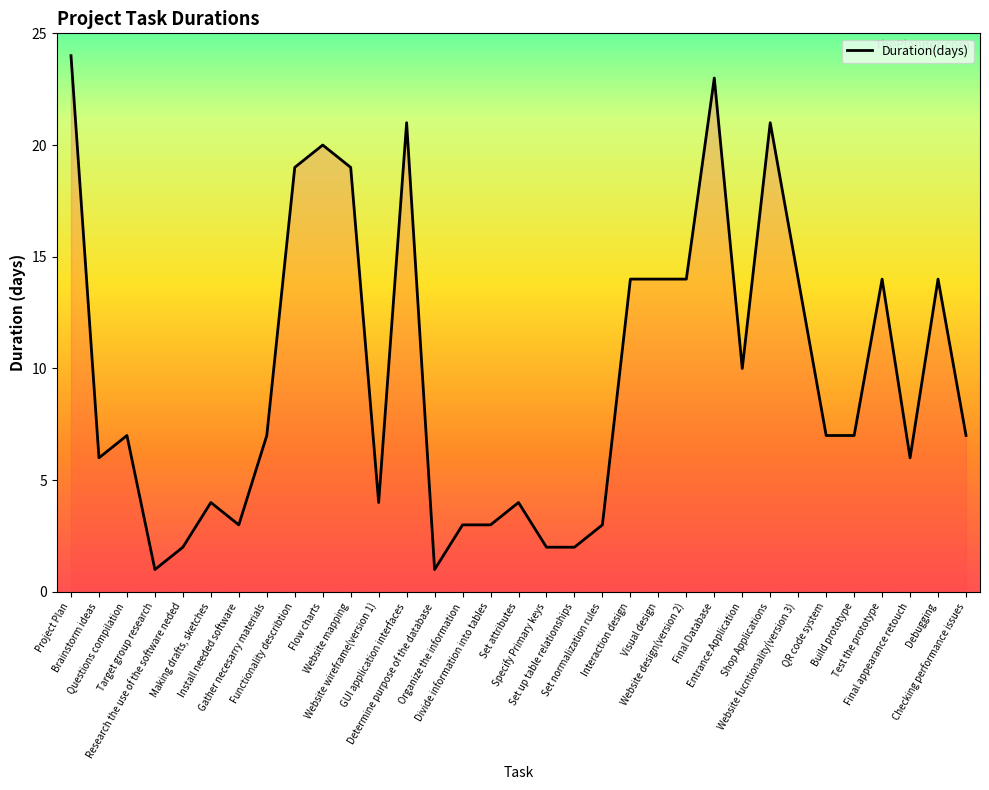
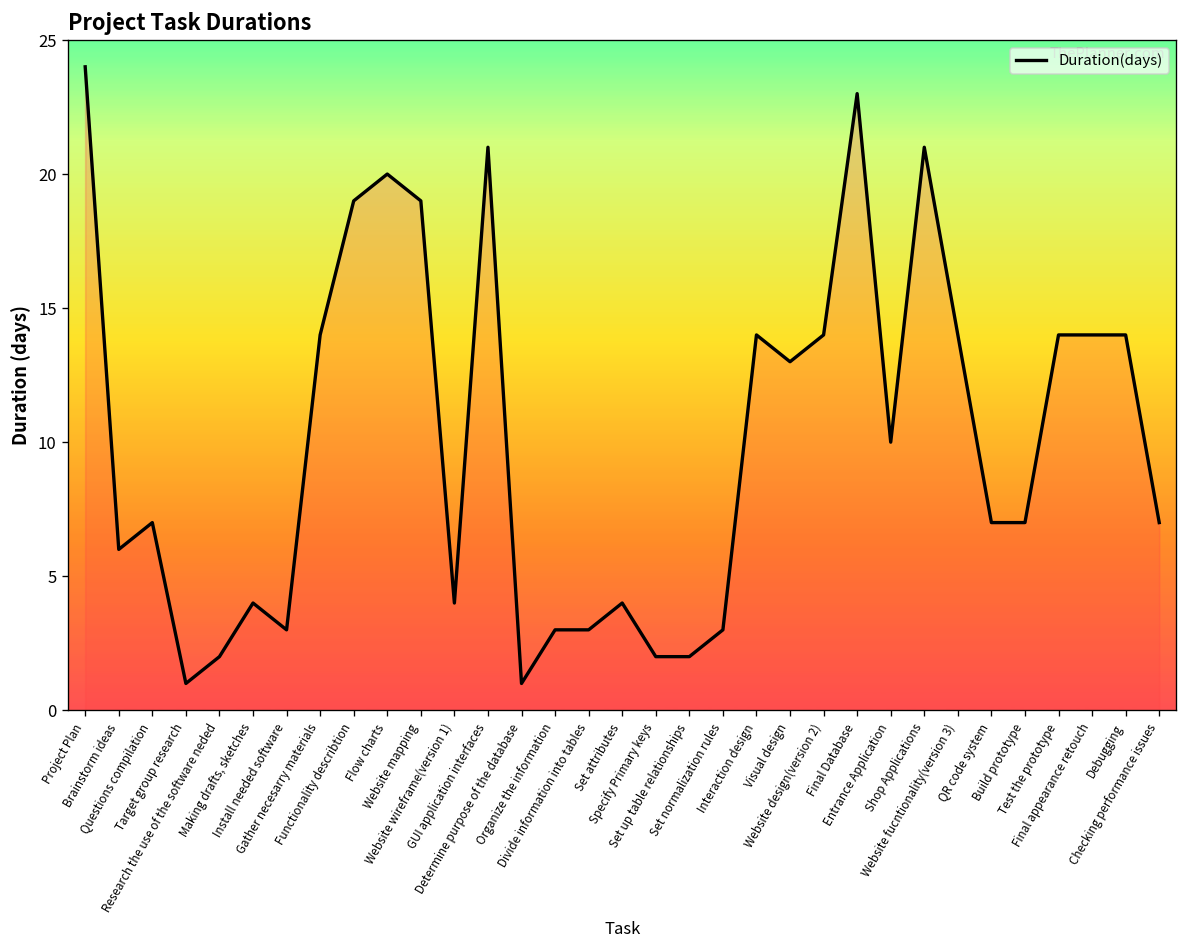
  {
    "Project Plan": 24,
    "Brainstorm ideas": 6,
    "Questions compilation": 7,
    "Target group research": 1,
    "Research the use of the software neded": 2,
    "Making drafts, sketches": 4,
    "Install needed software": 3,
-   "Gather necesarry materials": 7,
+   "Gather necesarry materials": 14,
    "Functionality describtion": 19,
    "Flow charts": 20,
    "Website mapping": 19,
    "Website wireframe(version 1)": 4,
    "GUI application interfaces": 21,
    "Determine purpose of the database": 1,
    "Organize the information": 3,
    "Divide information into tables": 3,
    "Set attributes": 4,
    "Specify Primary keys": 2,
    "Set up table relationships": 2,
    "Set normalization rules": 3,
    "Interaction design": 14,
-   "Visual design": 14,
+   "Visual design": 13,
    "Website design(version 2)": 14,
    "Final Database": 23,
    "Entrance Application": 10,
    "Shop Applications": 21,
    "Website fucntionality(version 3)": 14,
    "QR code system": 7,
    "Build prototype": 7,
    "Test the prototype": 14,
-   "Final appearance retouch": 6,
+   "Final appearance retouch": 14,
    "Debugging": 14,
    "Checking performance issues": 7
  }
